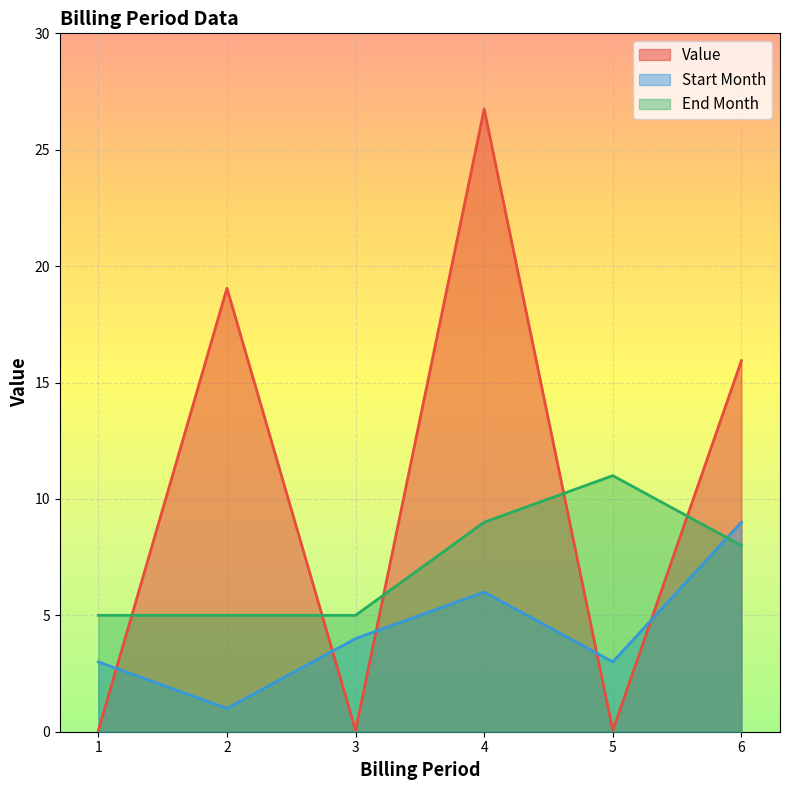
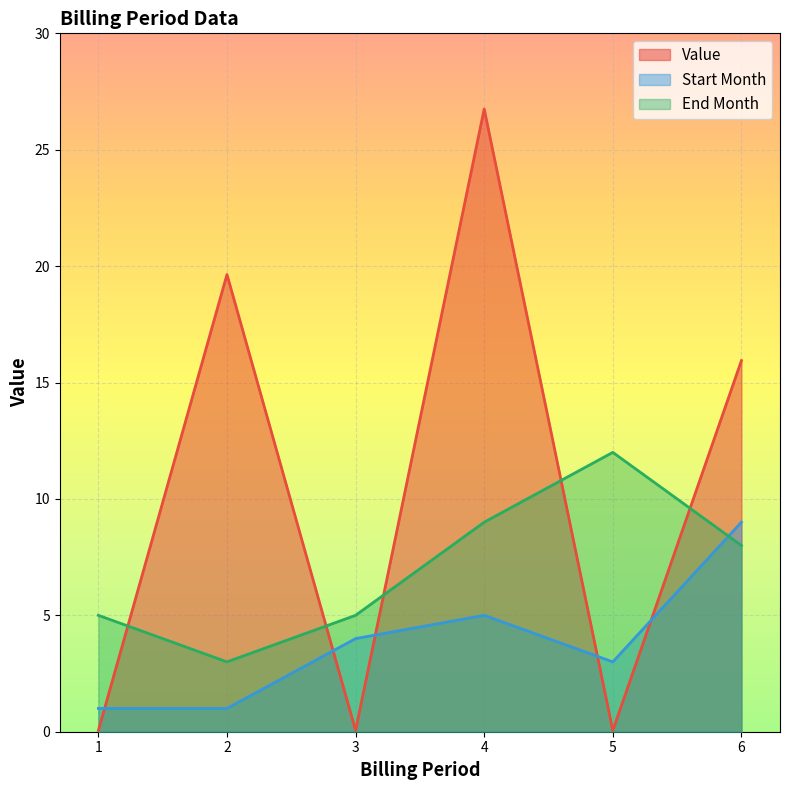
  {
    "Value": {
      "1": 0.1,
-     "2": 19.1,
+     "2": 19.6,
      "3": 0.1,
      "4": 26.8,
      "5": 0.1,
      "6": 15.9
    },
    "Start Month": {
-     "1": 3,
+     "1": 1,
      "2": 1,
      "3": 4,
-     "4": 6,
+     "4": 5,
      "5": 3,
      "6": 9
    },
    "End Month": {
      "1": 5,
-     "2": 5,
+     "2": 3,
      "3": 5,
      "4": 9,
-     "5": 11,
+     "5": 12,
      "6": 8
    }
  }
